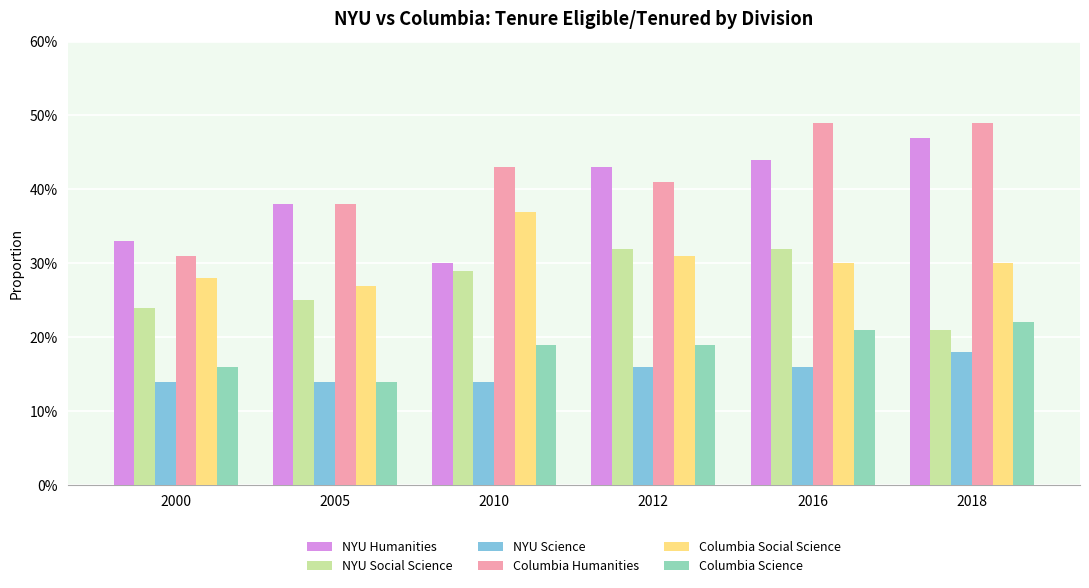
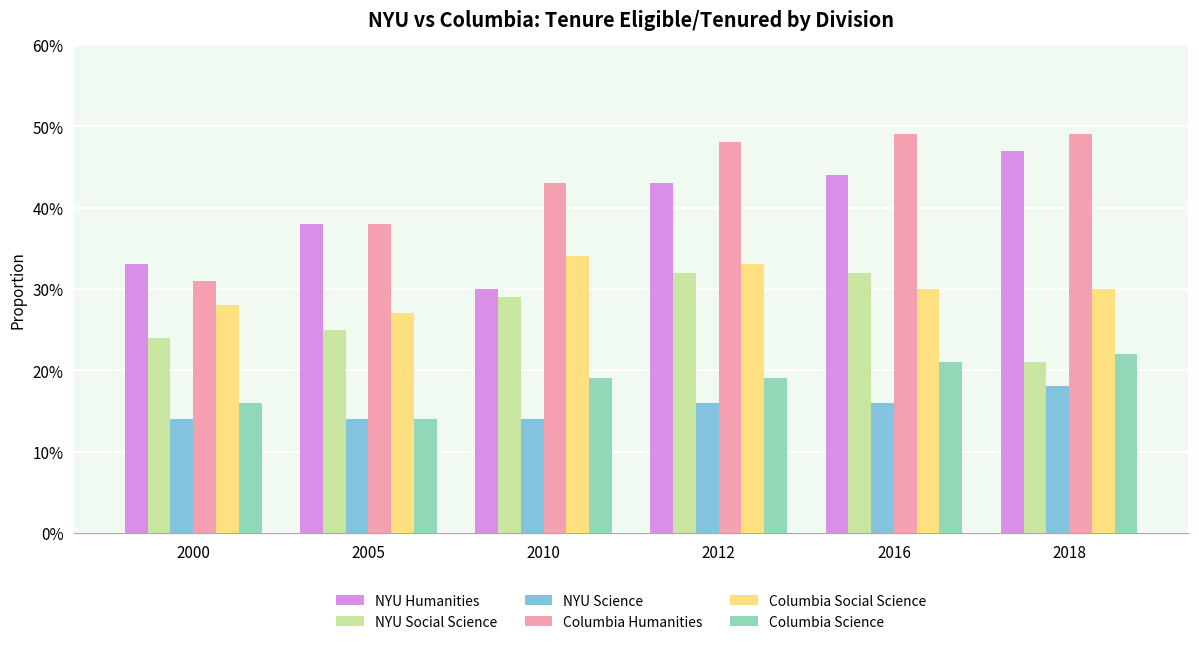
  {
    "NYU Humanities": {
      "2000": "33%",
      "2005": "38%",
      "2010": "30%",
      "2012": "43%",
      "2016": "44%",
      "2018": "47%"
    },
    "NYU Social Science": {
      "2000": "24%",
      "2005": "25%",
      "2010": "29%",
      "2012": "32%",
      "2016": "32%",
      "2018": "21%"
    },
    "Columbia Humanities": {
      "2000": "31%",
      "2005": "38%",
      "2010": "43%",
-     "2012": "41%",
+     "2012": "48%",
      "2016": "49%",
      "2018": "49%"
    },
    "Columbia Social Science": {
      "2000": "28%",
      "2005": "27%",
-     "2010": "37%",
-     "2012": "31%",
+     "2010": "34%",
+     "2012": "33%",
      "2016": "30%",
      "2018": "30%"
    }
  }
